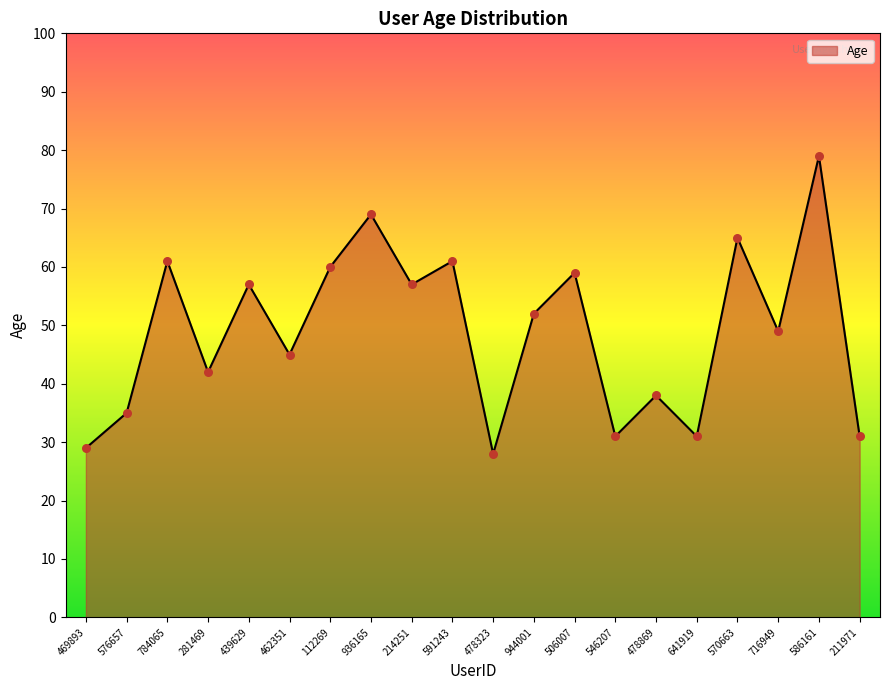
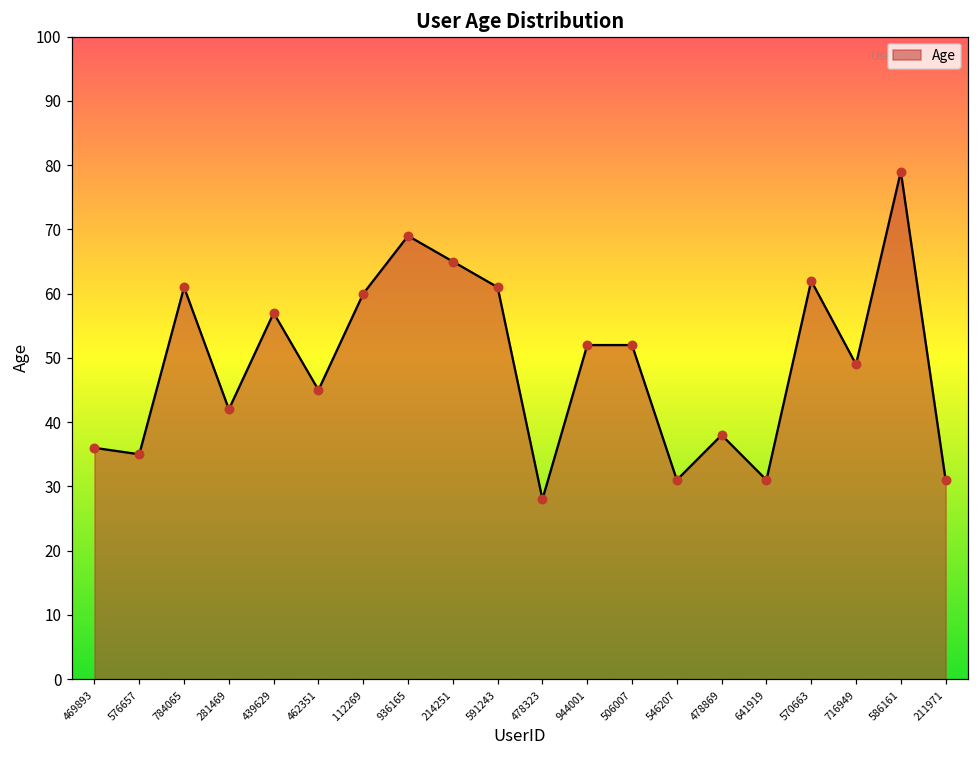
  {
-   "469893": 29,
+   "469893": 36,
    "576657": 35,
    "784065": 61,
    "281469": 42,
    "439629": 57,
    "462351": 45,
    "112269": 60,
    "936165": 69,
-   "214251": 57,
+   "214251": 65,
    "591243": 61,
    "478323": 28,
    "944001": 52,
-   "506007": 59,
+   "506007": 52,
    "546207": 31,
    "478869": 38,
    "641919": 31,
-   "570663": 65,
+   "570663": 62,
    "716949": 49,
    "586161": 79,
    "211971": 31
  }
